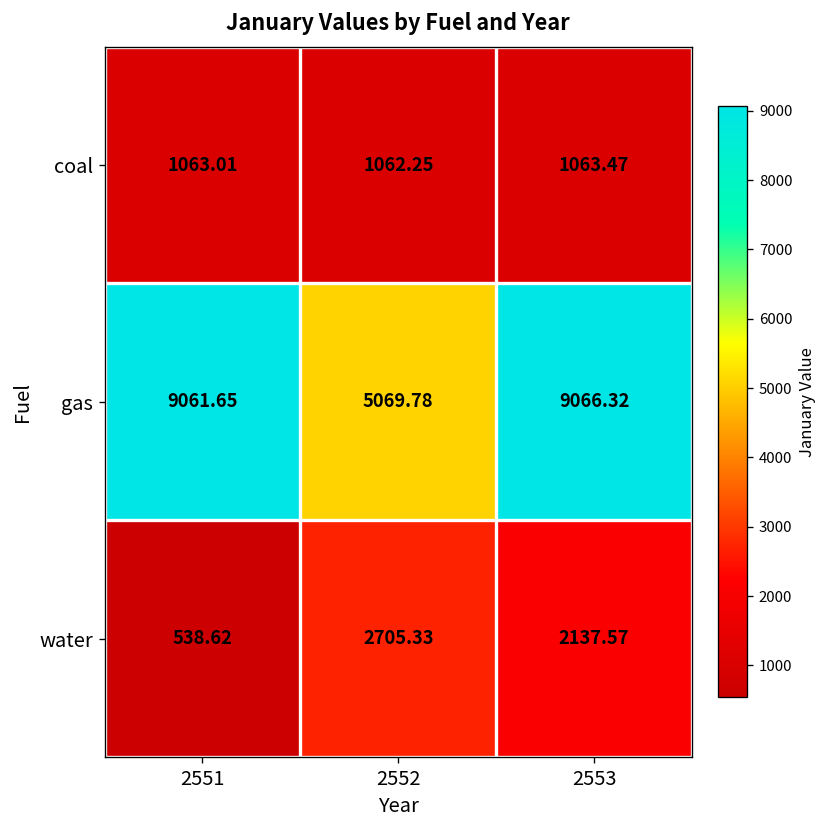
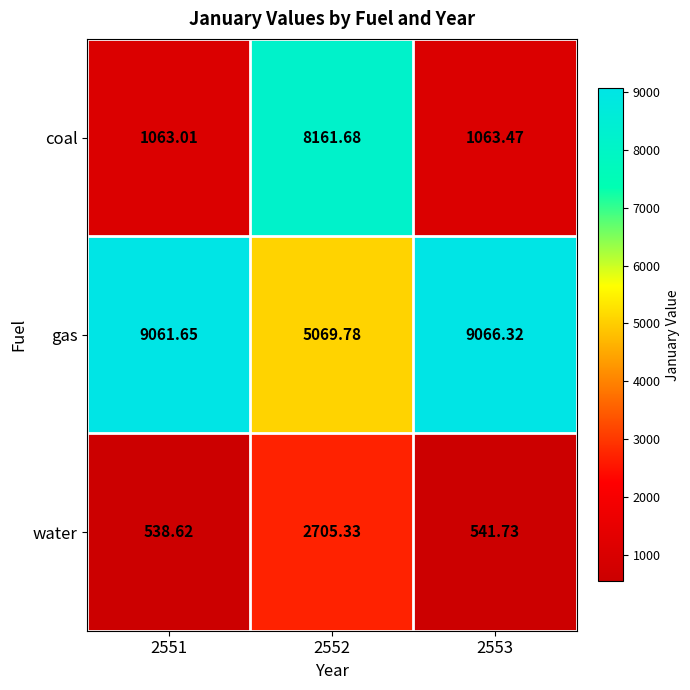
  {
    "coal": {
      "2551": 1063.01,
-     "2552": 1062.25,
+     "2552": 8161.68,
      "2553": 1063.47
    },
    "gas": {
      "2551": 9061.65,
      "2552": 5069.78,
      "2553": 9066.32
    },
    "water": {
      "2551": 538.62,
      "2552": 2705.33,
-     "2553": 2137.57
+     "2553": 541.73
    }
  }
